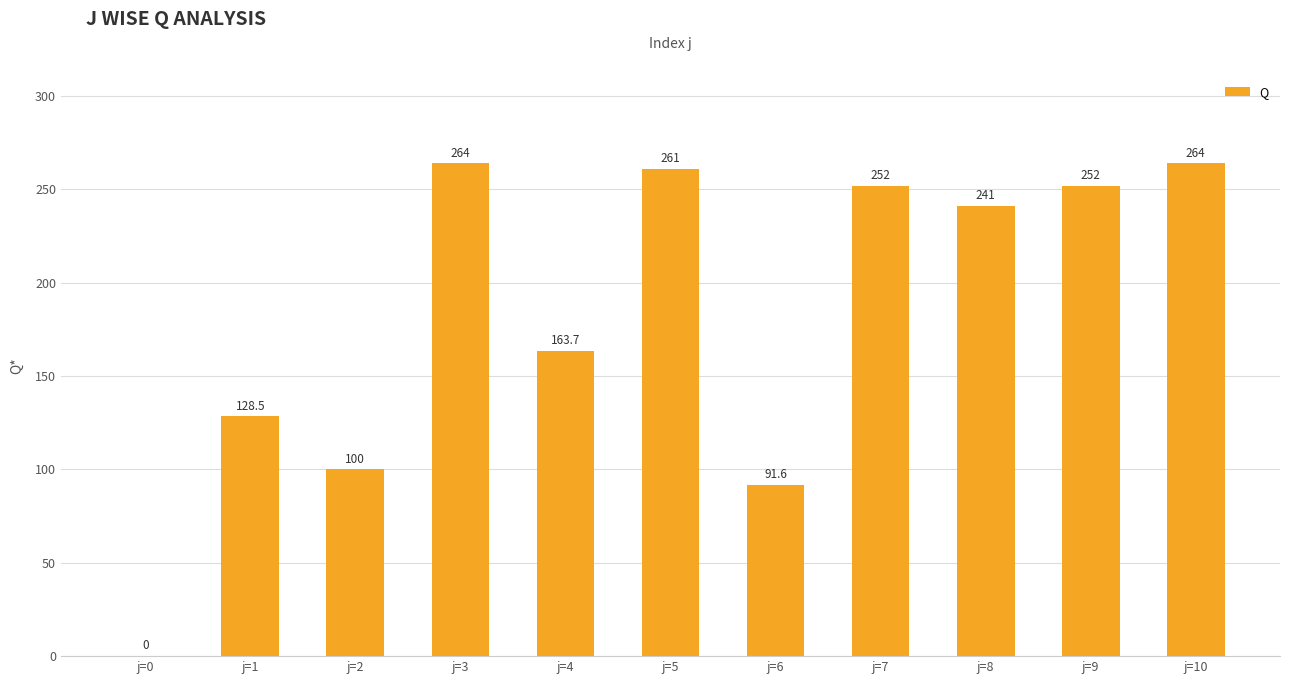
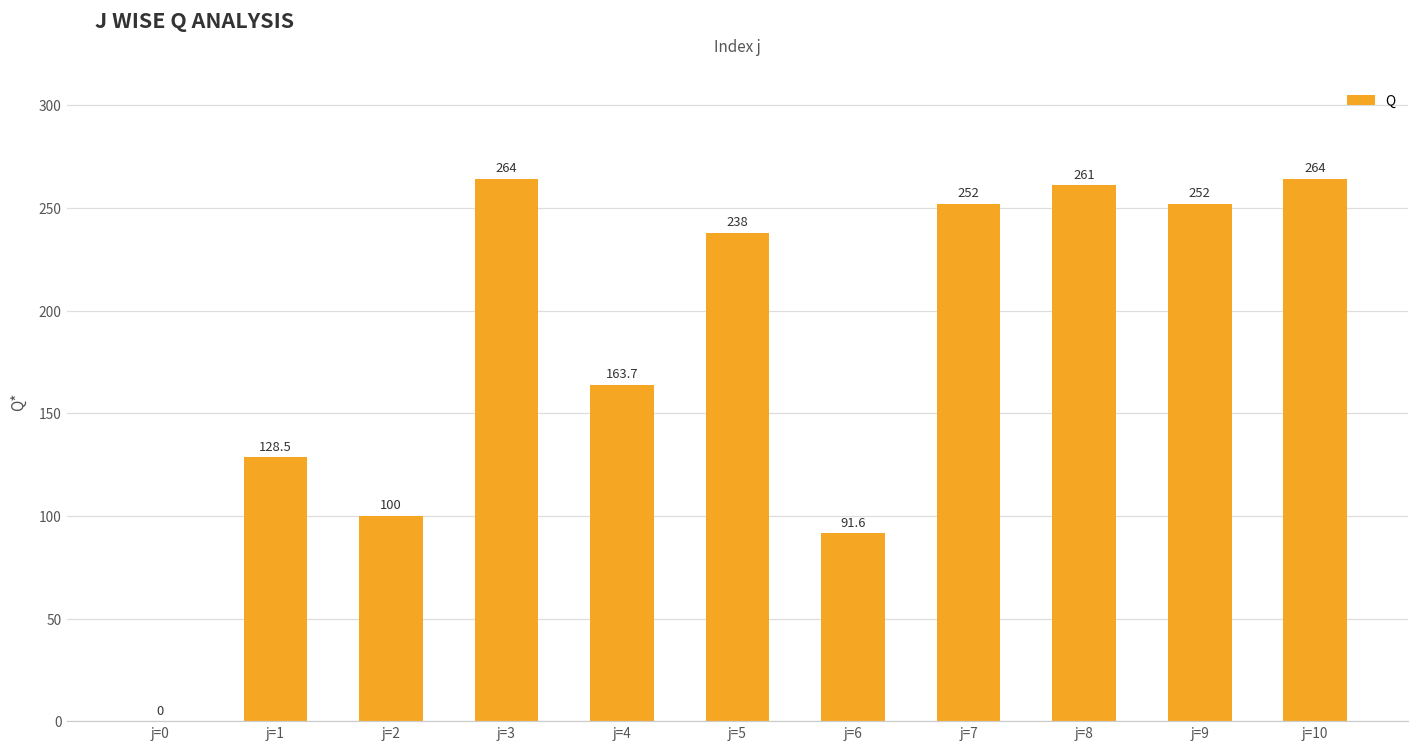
  {
    "j=0": 0,
    "j=1": 128.5,
    "j=2": 100,
    "j=3": 264,
    "j=4": 163.7,
-   "j=5": 261,
+   "j=5": 238,
    "j=6": 91.6,
    "j=7": 252,
-   "j=8": 241,
+   "j=8": 261,
    "j=9": 252,
    "j=10": 264
  }
